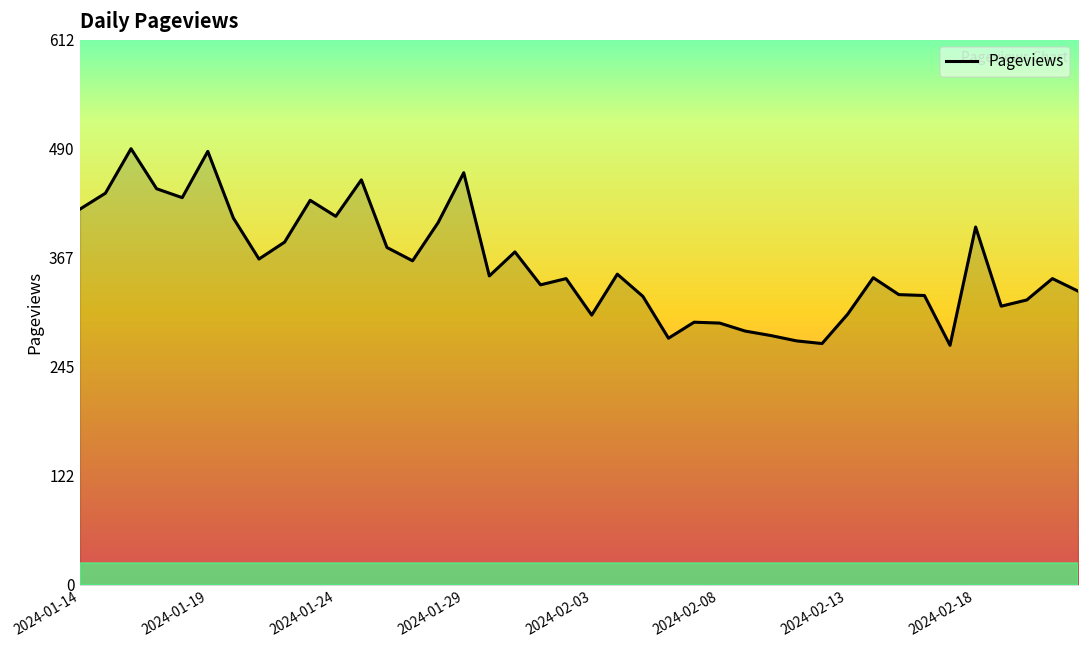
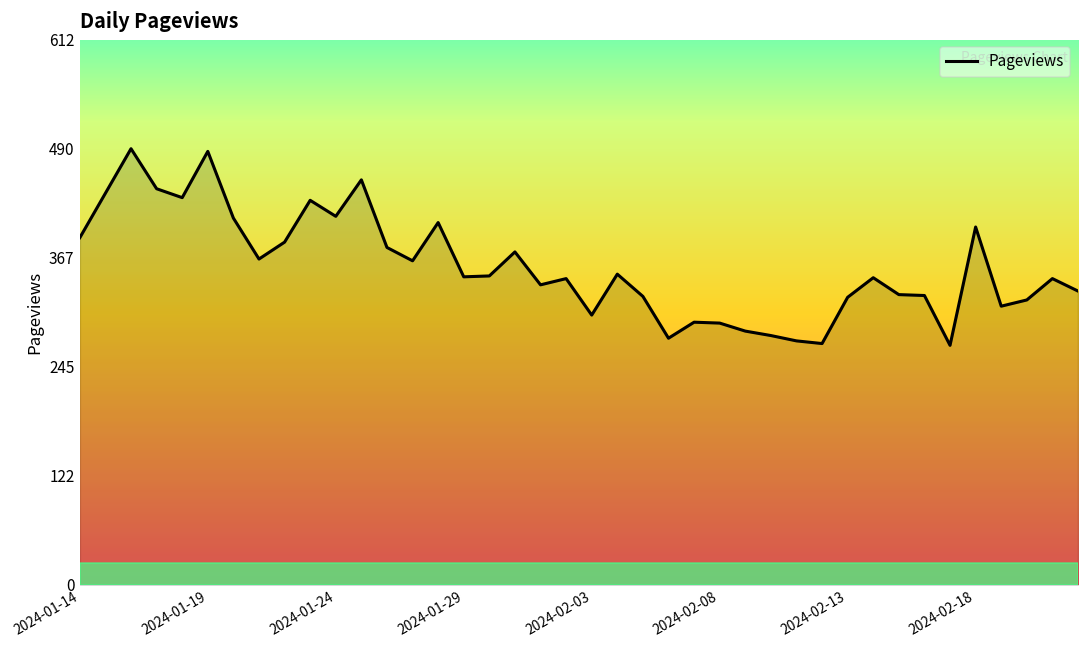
  {
-   "2024-01-14": 420,
+   "2024-01-14": 390,
    "2024-01-19": 490,
    "2024-01-24": 410,
-   "2024-01-29": 460,
+   "2024-01-29": 350,
    "2024-02-03": 300,
    "2024-02-08": 290,
-   "2024-02-13": 300,
+   "2024-02-13": 320,
    "2024-02-18": 400
  }
